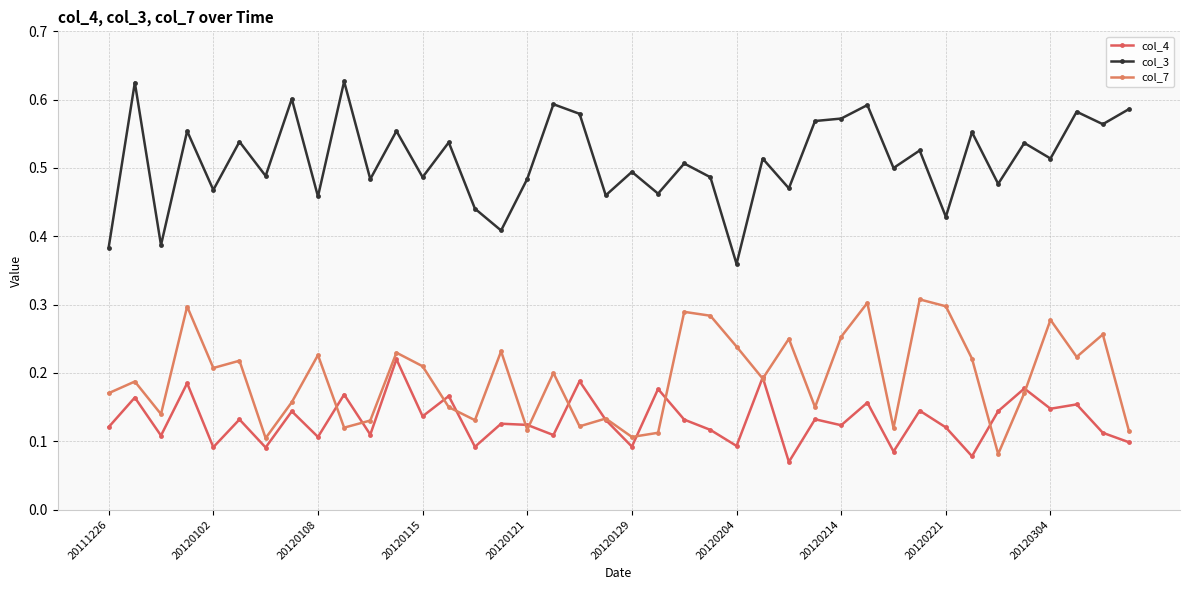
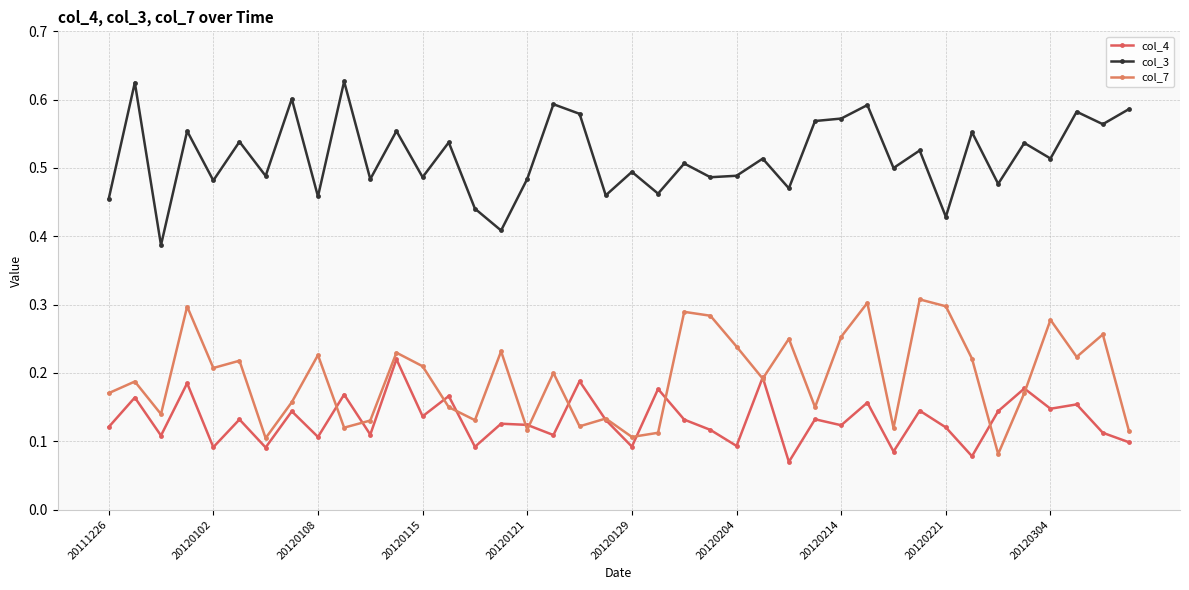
  {
    "col_3": {
-     "20111226": 0.38,
-     "20120102": 0.47,
+     "20111226": 0.45,
+     "20120102": 0.48,
      "20120108": 0.46,
      "20120115": 0.49,
      "20120121": 0.48,
      "20120129": 0.49,
-     "20120204": 0.36,
+     "20120204": 0.49,
      "20120214": 0.57,
      "20120221": 0.43,
      "20120304": 0.51
    }
  }
